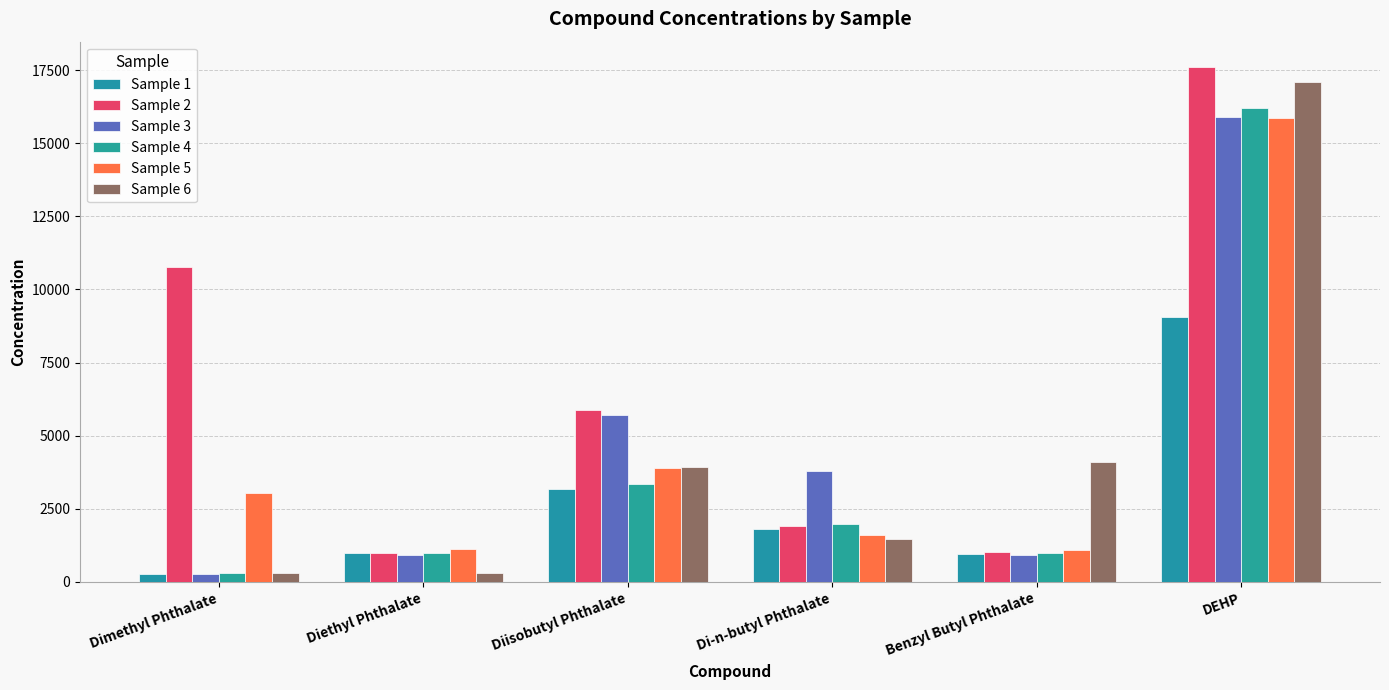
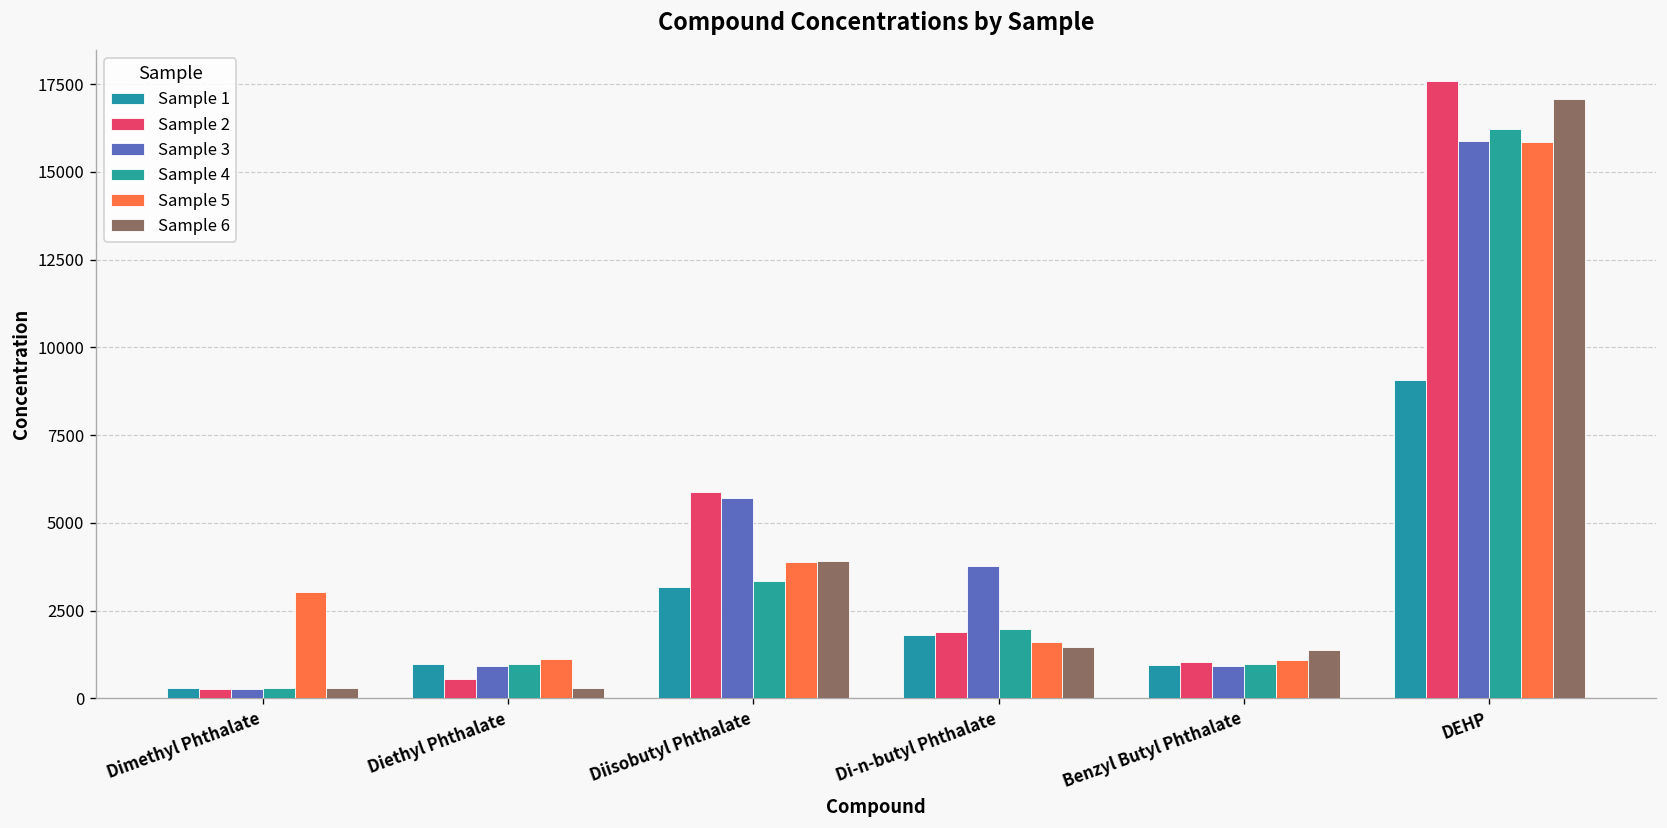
  {
    "Sample 2": {
-     "Dimethyl Phthalate": 10800,
-     "Diethyl Phthalate": 1000,
+     "Dimethyl Phthalate": 300,
+     "Diethyl Phthalate": 600,
      "Diisobutyl Phthalate": 5900,
      "Di-n-butyl Phthalate": 1900,
      "Benzyl Butyl Phthalate": 1000,
      "DEHP": 17600
    },
    "Sample 3": {
      "Dimethyl Phthalate": 300,
      "Diethyl Phthalate": 900,
      "Diisobutyl Phthalate": 5700,
      "Di-n-butyl Phthalate": 3800,
      "Benzyl Butyl Phthalate": 900,
      "DEHP": 15900
    },
    "Sample 5": {
      "Dimethyl Phthalate": 3000,
      "Diethyl Phthalate": 1100,
      "Diisobutyl Phthalate": 3900,
      "Di-n-butyl Phthalate": 1600,
      "Benzyl Butyl Phthalate": 1100,
      "DEHP": 15900
    },
    "Sample 6": {
      "Dimethyl Phthalate": 300,
      "Diethyl Phthalate": 300,
      "Diisobutyl Phthalate": 3900,
      "Di-n-butyl Phthalate": 1500,
-     "Benzyl Butyl Phthalate": 4100,
+     "Benzyl Butyl Phthalate": 1400,
      "DEHP": 17100
    }
  }
